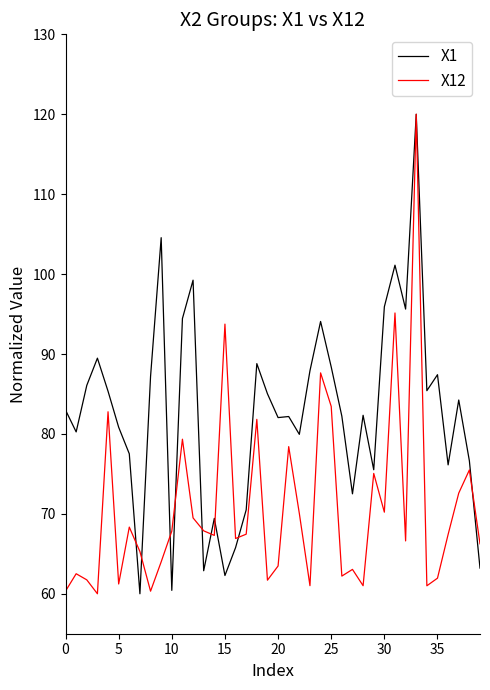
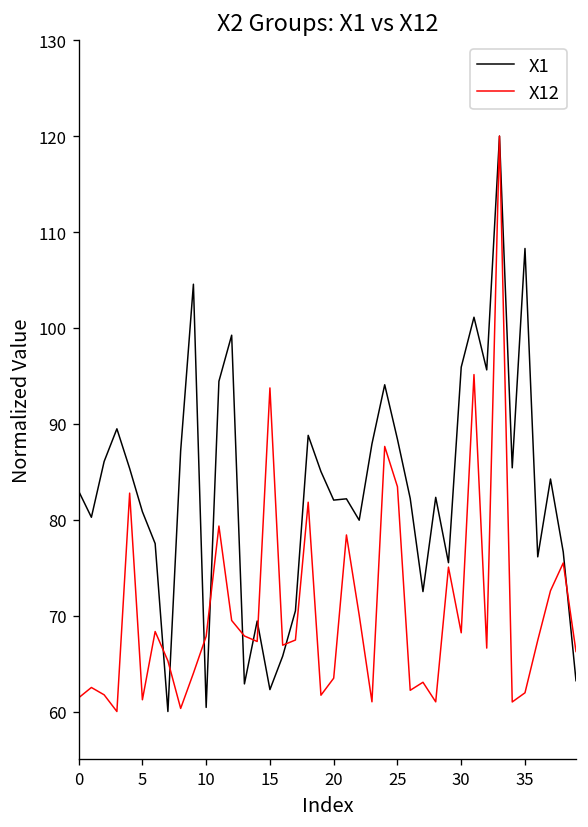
  {
    "X1": {
      "0": 83,
      "5": 81,
      "10": 60,
      "15": 62,
      "20": 82,
      "25": 88,
      "30": 96,
-     "35": 87
+     "35": 108
    },
    "X12": {
-     "0": 60,
+     "0": 61,
      "5": 61,
      "10": 68,
      "15": 94,
      "20": 63,
      "25": 83,
-     "30": 70,
+     "30": 68,
      "35": 62
    }
  }
